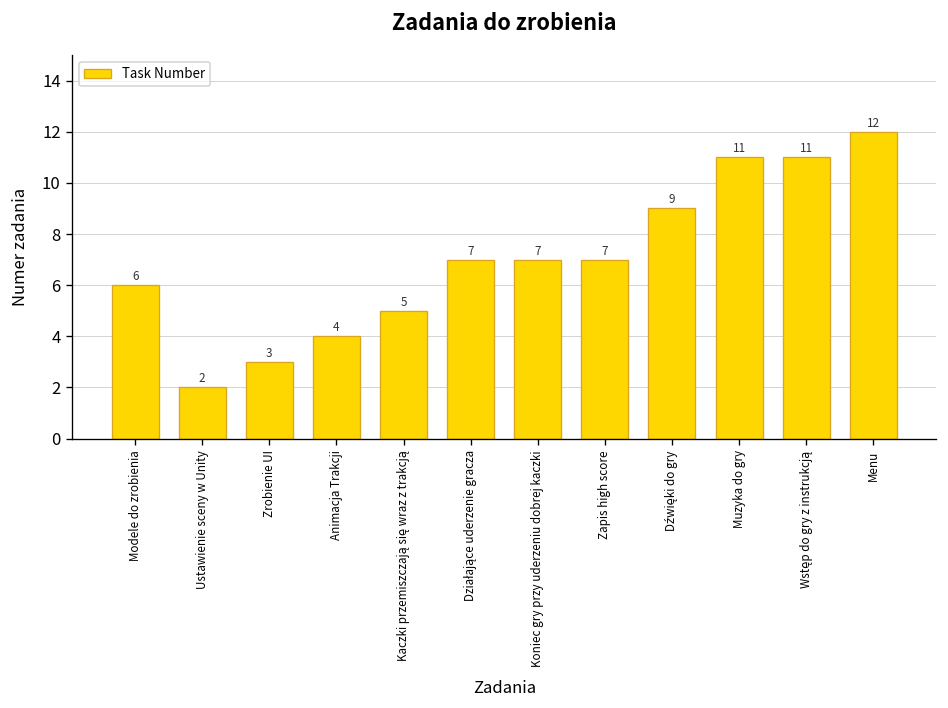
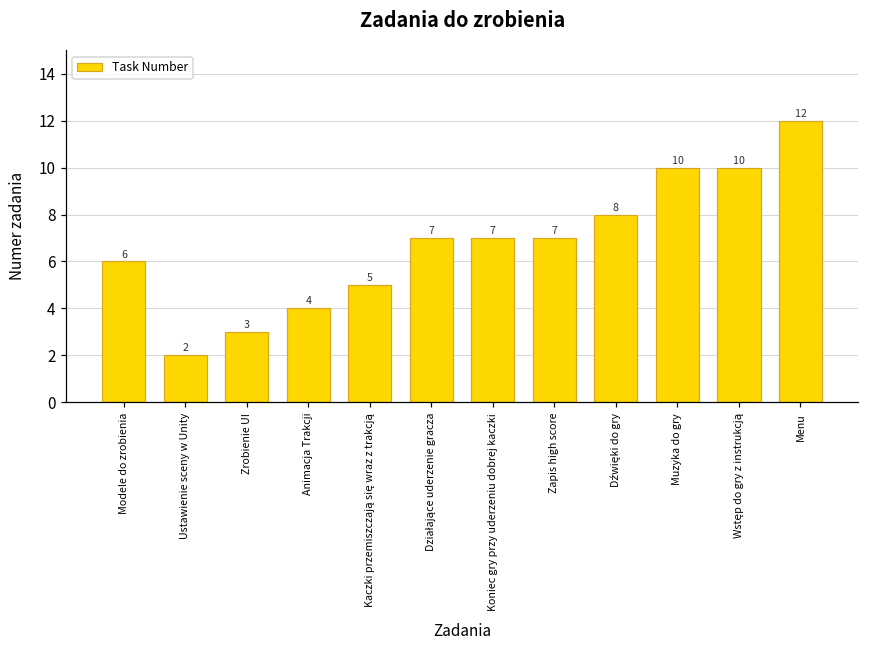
  {
    "Modele do zrobienia": 6,
    "Ustawienie sceny w Unity": 2,
    "Zrobienie UI": 3,
    "Animacja Trakcji": 4,
    "Kaczki przemiszczają się wraz z trakcją": 5,
    "Działające uderzenie gracza": 7,
    "Koniec gry przy uderzeniu dobrej kaczki": 7,
    "Zapis high score": 7,
-   "Dźwięki do gry": 9,
-   "Muzyka do gry": 11,
-   "Wstęp do gry z instrukcją": 11,
+   "Dźwięki do gry": 8,
+   "Muzyka do gry": 10,
+   "Wstęp do gry z instrukcją": 10,
    "Menu": 12
  }
